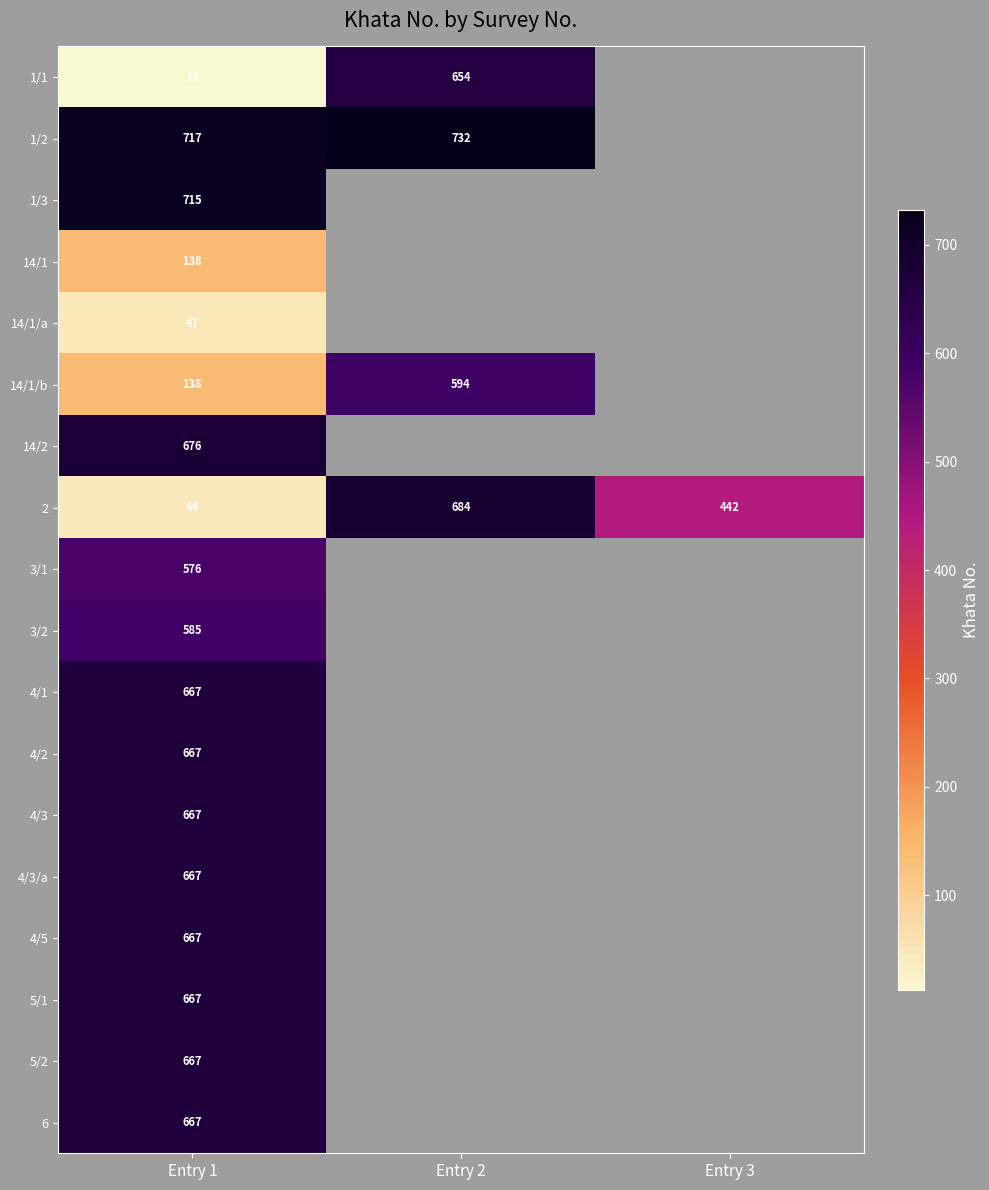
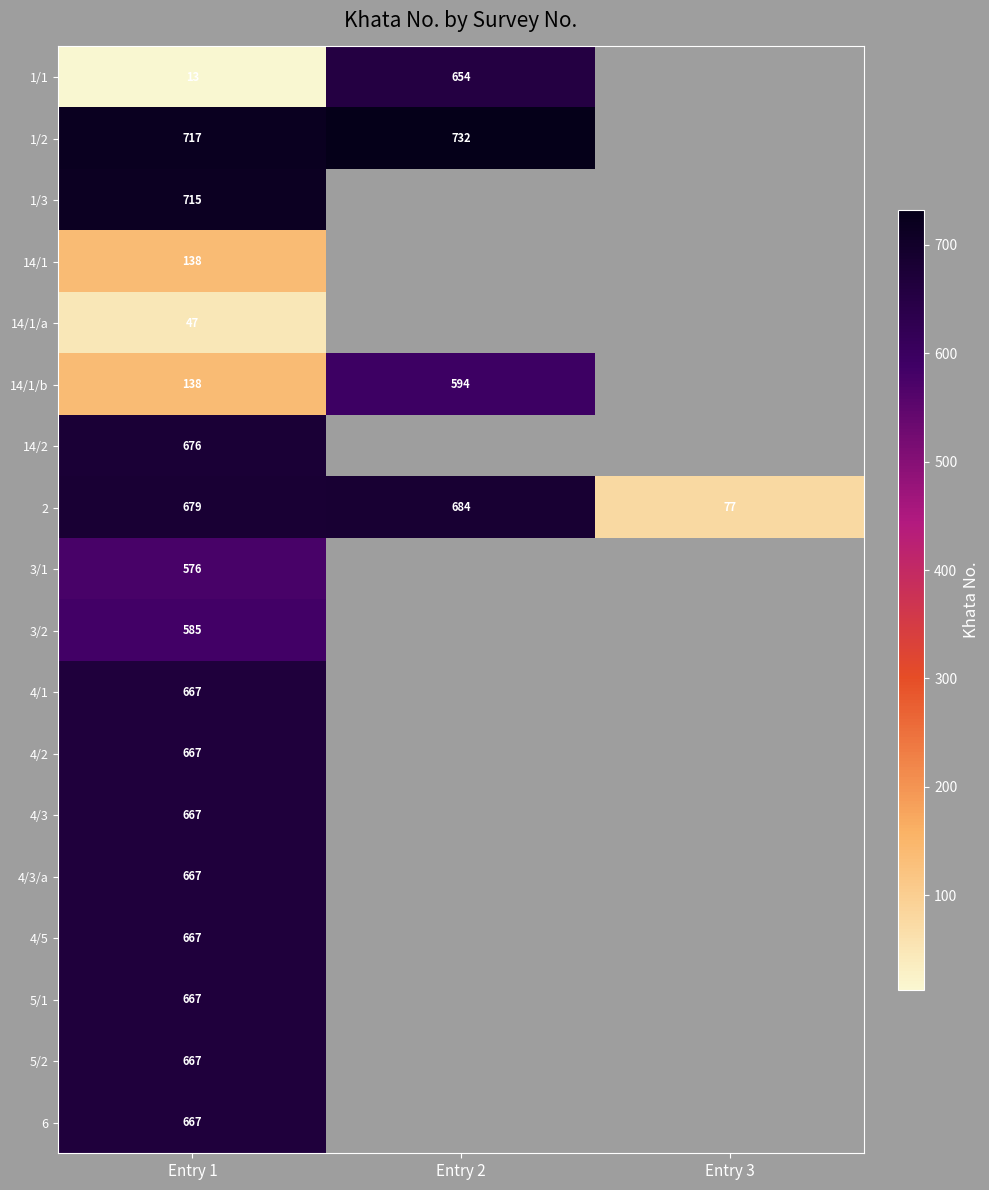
  {
    "1/1": {
      "Entry 2": 654
    },
    "1/2": {
      "Entry 1": 717,
      "Entry 2": 732
    },
    "1/3": {
      "Entry 1": 715
    },
    "14/1": {
      "Entry 1": 138
    },
    "14/1/a": {
      "Entry 1": 47
    },
    "14/1/b": {
      "Entry 1": 138,
      "Entry 2": 594
    },
    "14/2": {
      "Entry 1": 676
    },
    "2": {
-     "Entry 1": 44,
+     "Entry 1": 679,
      "Entry 2": 684,
-     "Entry 3": 442
+     "Entry 3": 77
    },
    "3/1": {
      "Entry 1": 576
    },
    "3/2": {
      "Entry 1": 585
    },
    "4/1": {
      "Entry 1": 667
    },
    "4/2": {
      "Entry 1": 667
    },
    "4/3": {
      "Entry 1": 667
    },
    "4/3/a": {
      "Entry 1": 667
    },
    "4/5": {
      "Entry 1": 667
    },
    "5/1": {
      "Entry 1": 667
    },
    "5/2": {
      "Entry 1": 667
    },
    "6": {
      "Entry 1": 667
    }
  }
